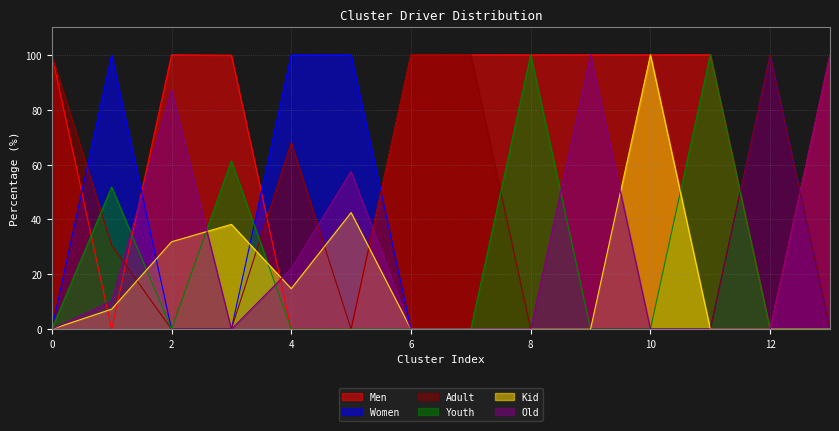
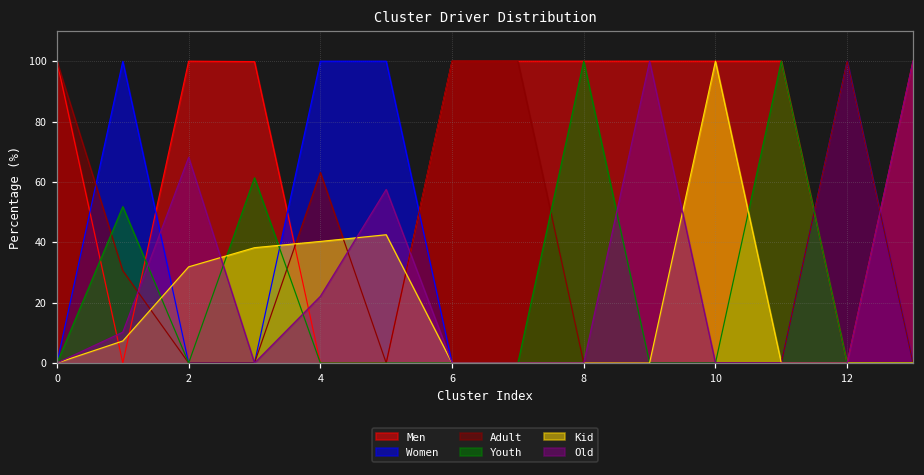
  {
    "Men": {
      "2": 100
    },
    "Women": {
      "4": 100
    },
    "Adult": {
-     "4": 68
+     "4": 63
    },
    "Kid": {
      "2": 32,
-     "4": 15
+     "4": 40
    },
    "Old": {
-     "2": 87,
+     "2": 68,
      "4": 22
    }
  }
